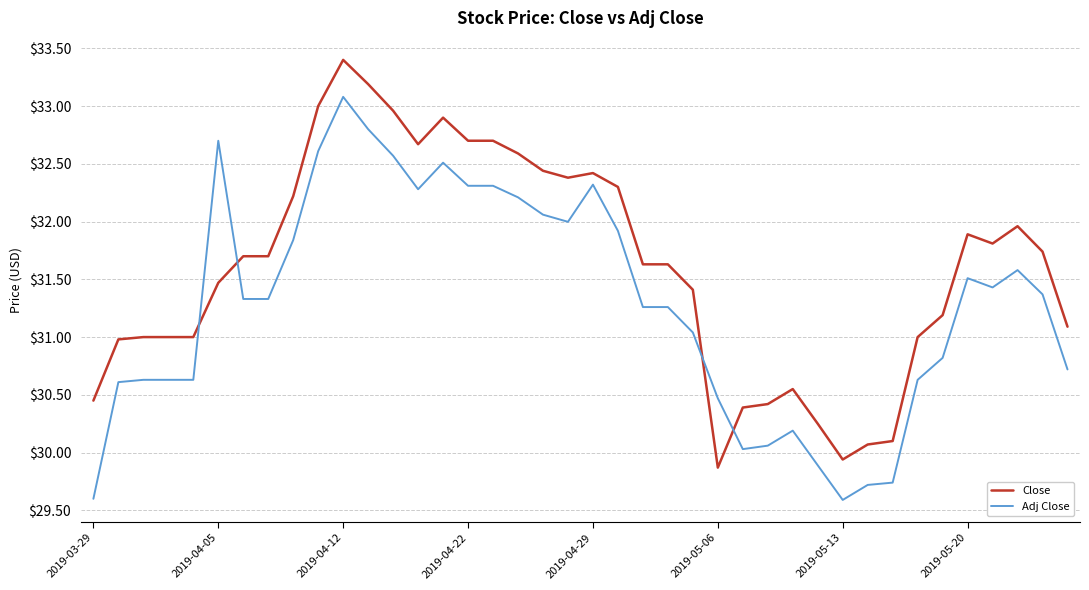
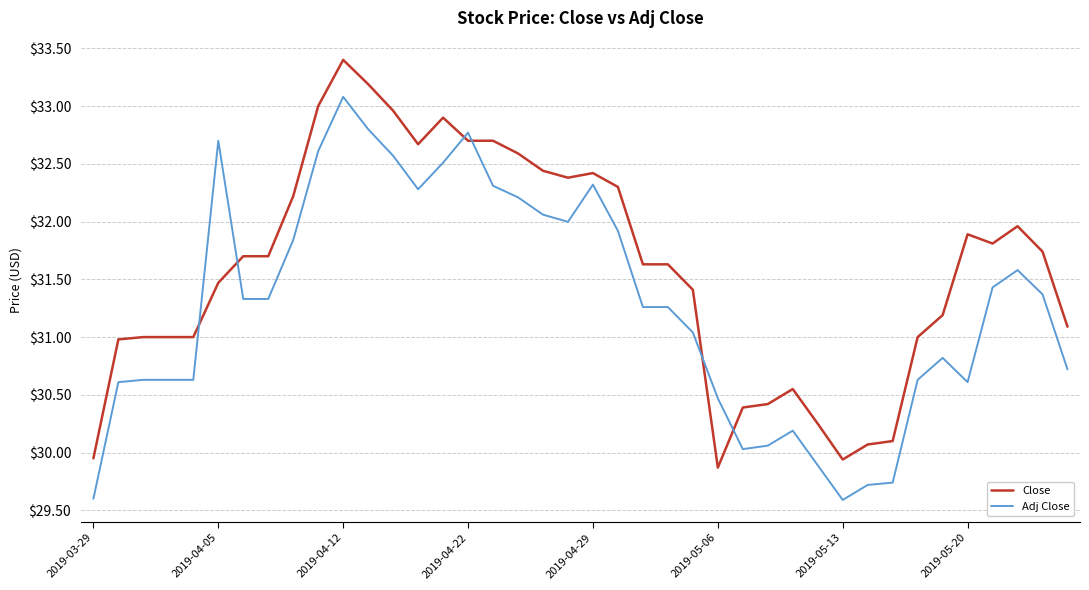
  {
    "Close": {
-     "2019-03-29": "$30.45",
+     "2019-03-29": "$29.95",
      "2019-04-05": "$31.47",
      "2019-04-12": "$33.40",
      "2019-04-22": "$32.70",
      "2019-04-29": "$32.42",
      "2019-05-06": "$29.87",
      "2019-05-13": "$29.94",
      "2019-05-20": "$31.89"
    },
    "Adj Close": {
      "2019-03-29": "$29.60",
      "2019-04-05": "$32.70",
      "2019-04-12": "$33.08",
-     "2019-04-22": "$32.31",
+     "2019-04-22": "$32.77",
      "2019-04-29": "$32.32",
      "2019-05-06": "$30.47",
      "2019-05-13": "$29.59",
-     "2019-05-20": "$31.51"
+     "2019-05-20": "$30.61"
    }
  }
